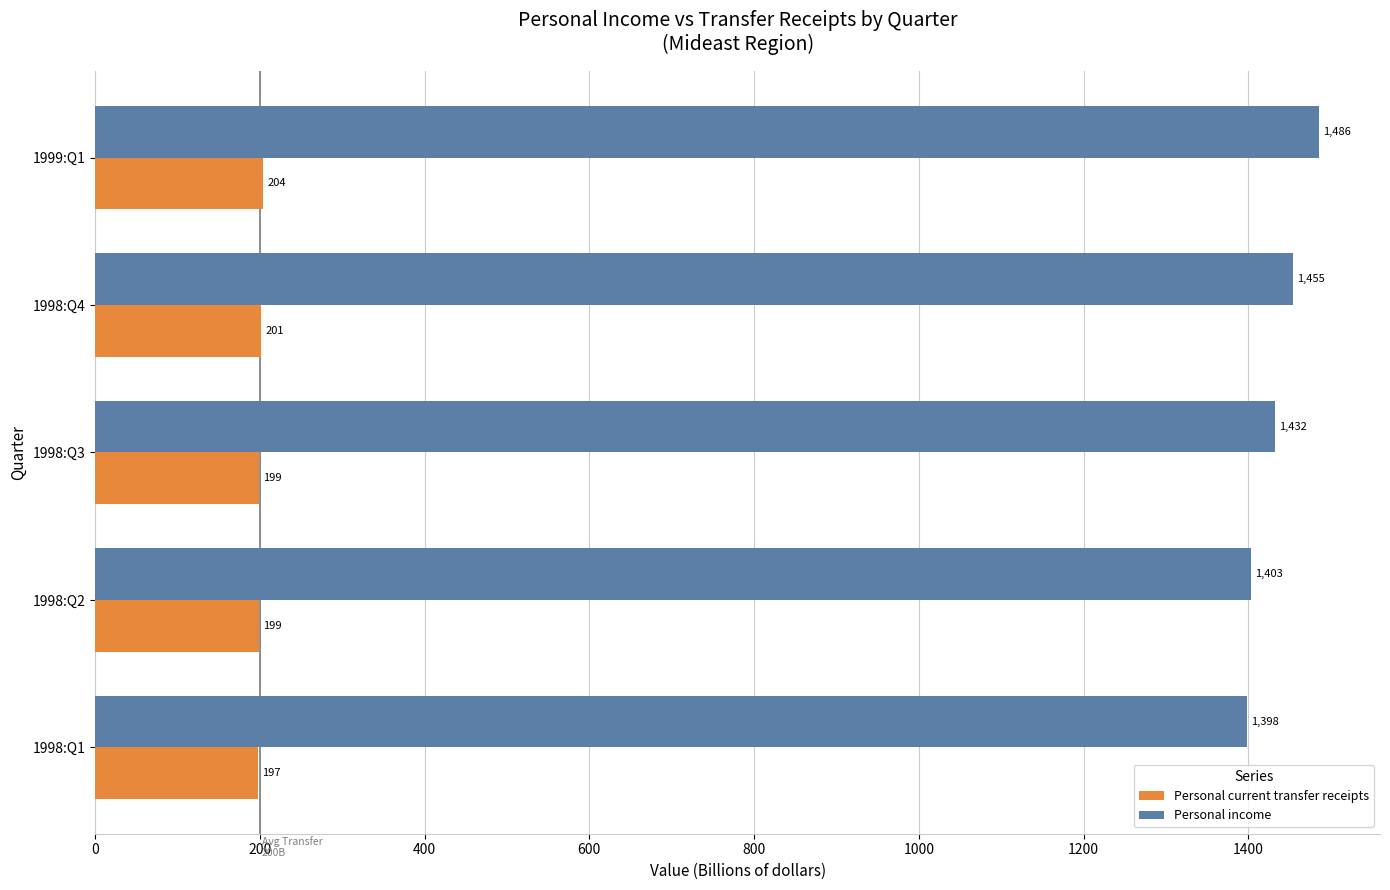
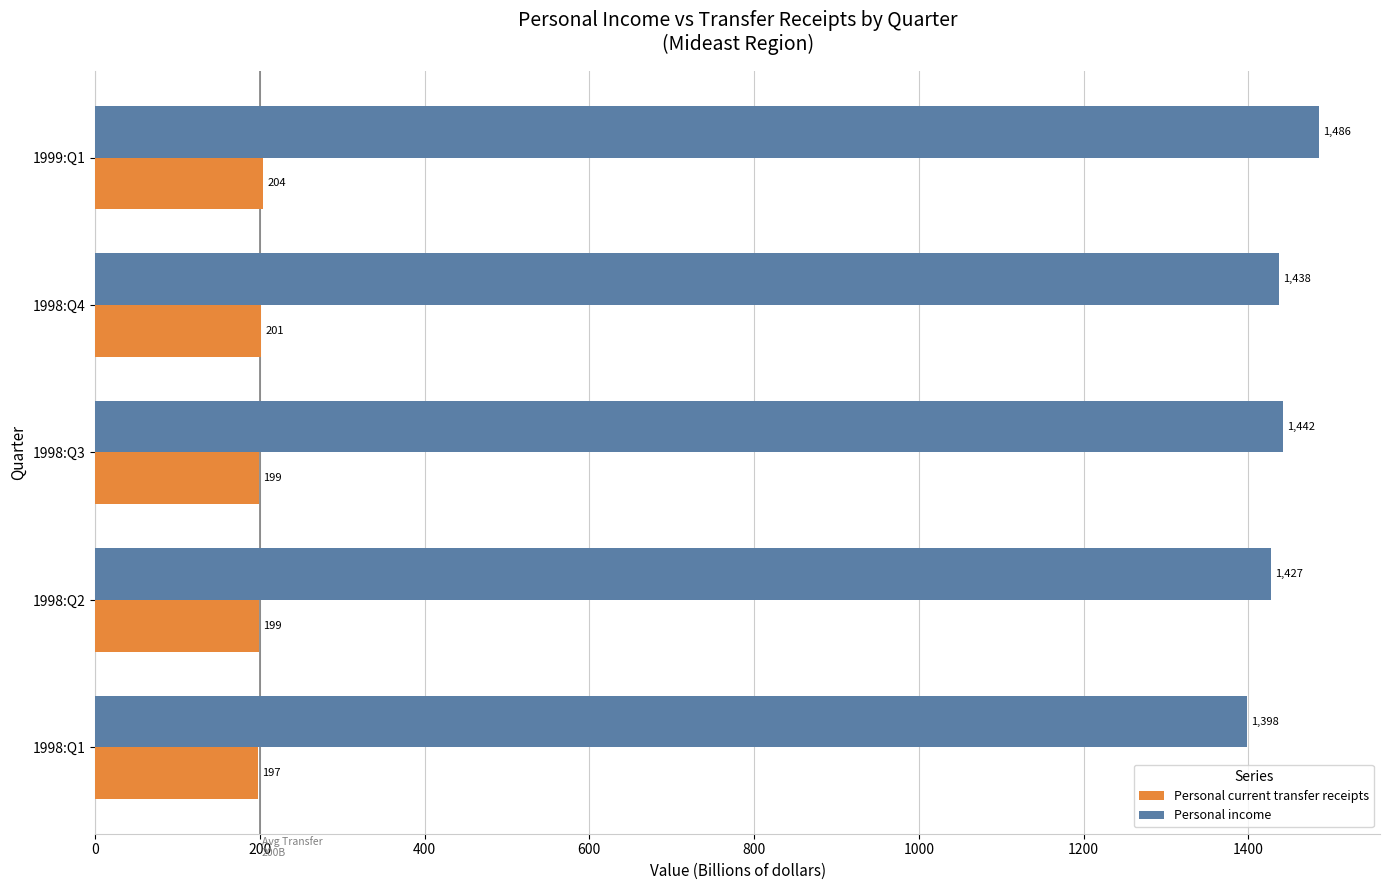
  {
    "Personal current transfer receipts": {
      "1999:Q1": "204",
      "1998:Q4": "201",
      "1998:Q3": "199",
      "1998:Q2": "199",
      "1998:Q1": "197"
    },
    "Personal income": {
      "1999:Q1": "1,486",
-     "1998:Q4": "1,455",
-     "1998:Q3": "1,432",
-     "1998:Q2": "1,403",
+     "1998:Q4": "1,438",
+     "1998:Q3": "1,442",
+     "1998:Q2": "1,427",
      "1998:Q1": "1,398"
    }
  }
